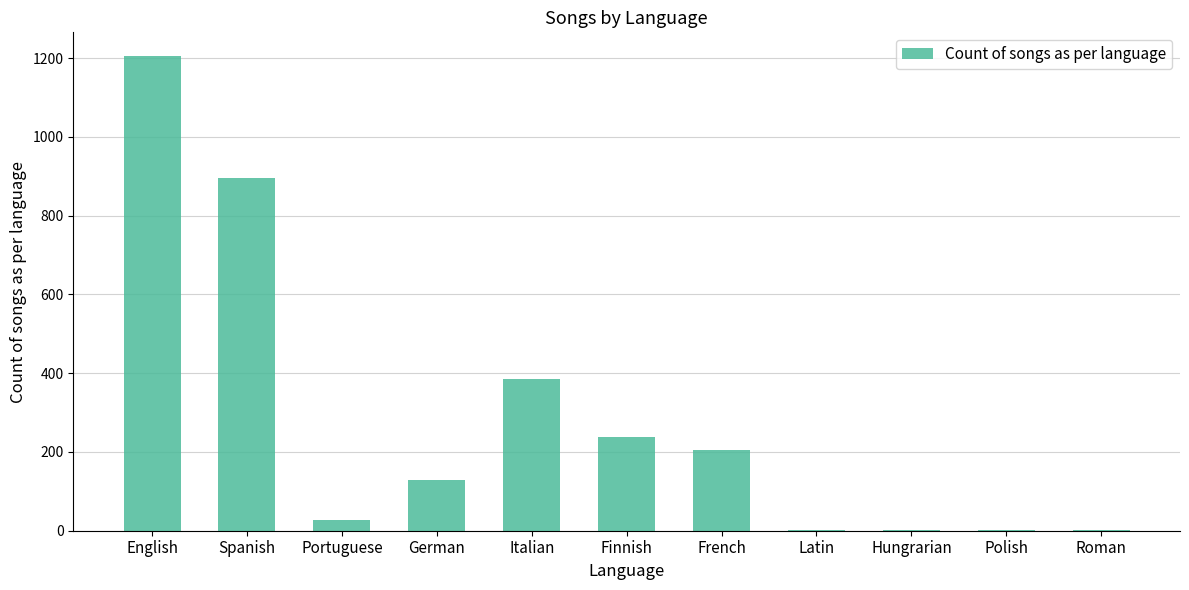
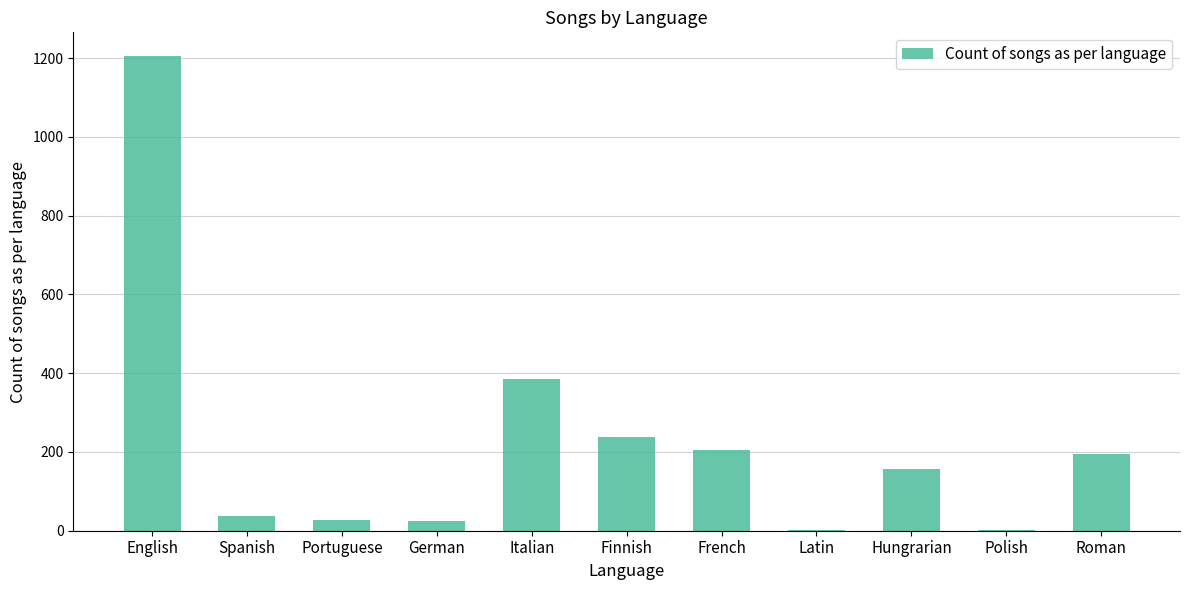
  {
    "English": 1210,
-   "Spanish": 900,
+   "Spanish": 40,
    "Portuguese": 30,
-   "German": 130,
+   "German": 20,
    "Italian": 390,
    "Finnish": 240,
    "French": 210,
-   "Hungrarian": 0,
-   "Roman": 0
+   "Hungrarian": 160,
+   "Roman": 200
  }
